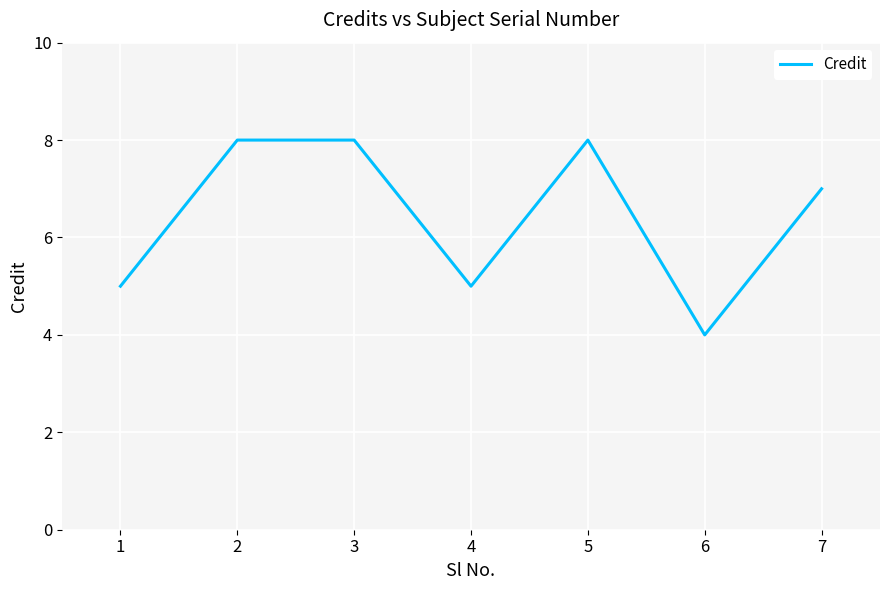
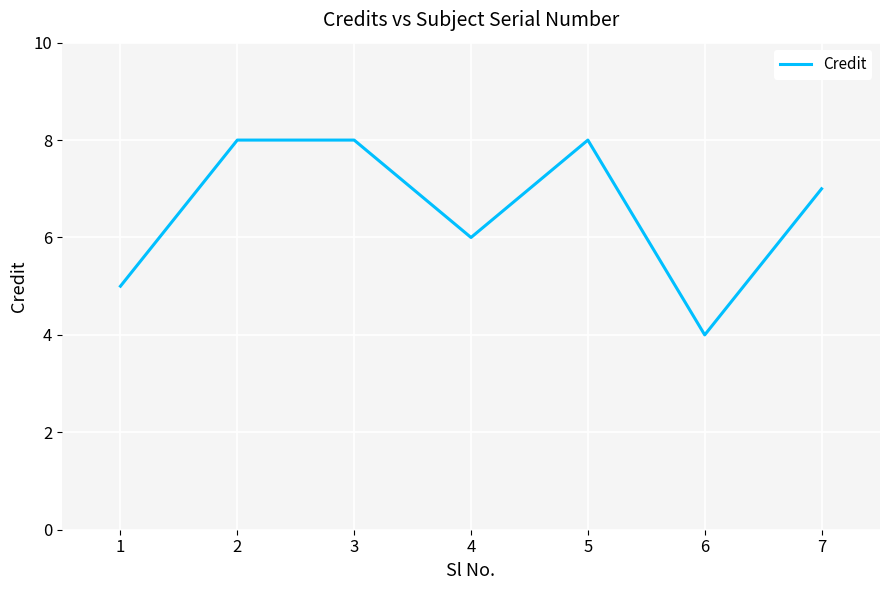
  {
    "1": 5,
    "2": 8,
    "3": 8,
-   "4": 5,
+   "4": 6,
    "5": 8,
    "6": 4,
    "7": 7
  }
